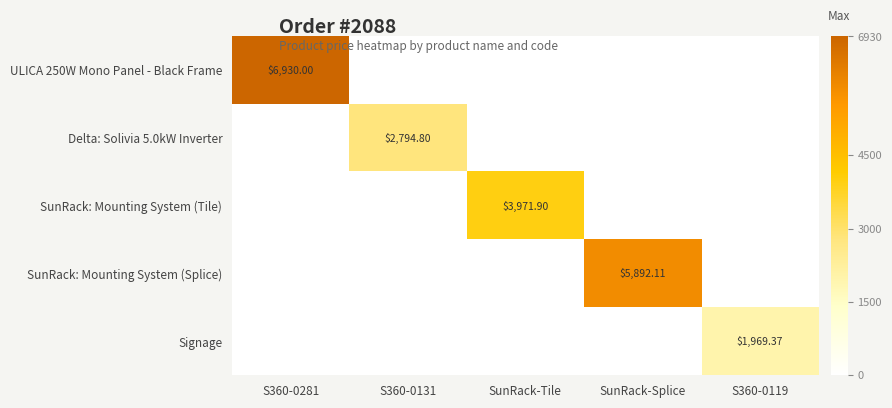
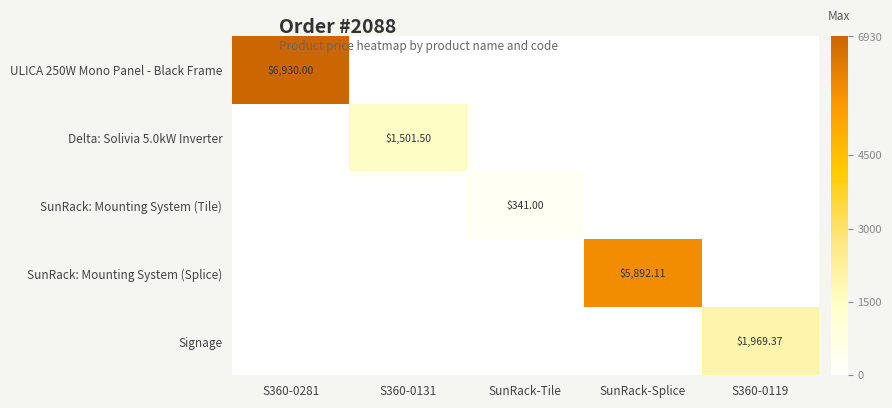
  {
    "ULICA 250W Mono Panel - Black Frame": {
      "S360-0281": "$6,930.00"
    },
    "Delta: Solivia 5.0kW Inverter": {
-     "S360-0131": "$2,794.80"
+     "S360-0131": "$1,501.50"
    },
    "SunRack: Mounting System (Tile)": {
-     "SunRack-Tile": "$3,971.90"
+     "SunRack-Tile": "$341.00"
    },
    "SunRack: Mounting System (Splice)": {
      "SunRack-Splice": "$5,892.11"
    },
    "Signage": {
      "S360-0119": "$1,969.37"
    }
  }
